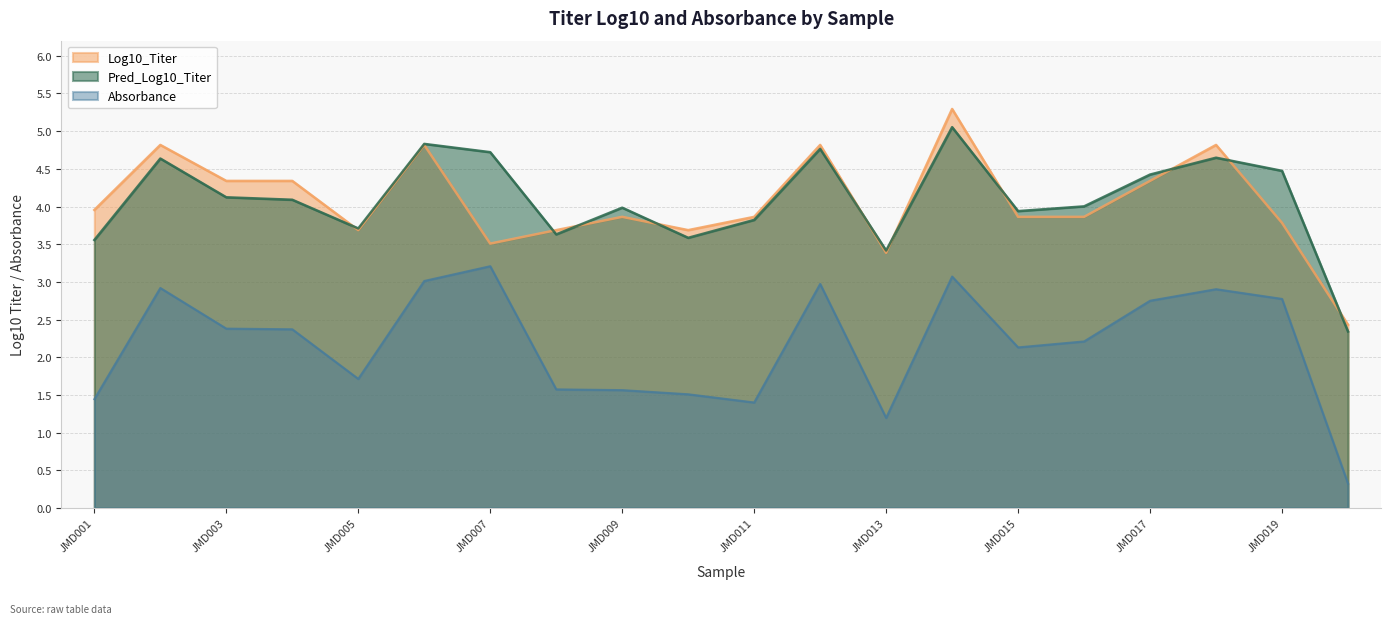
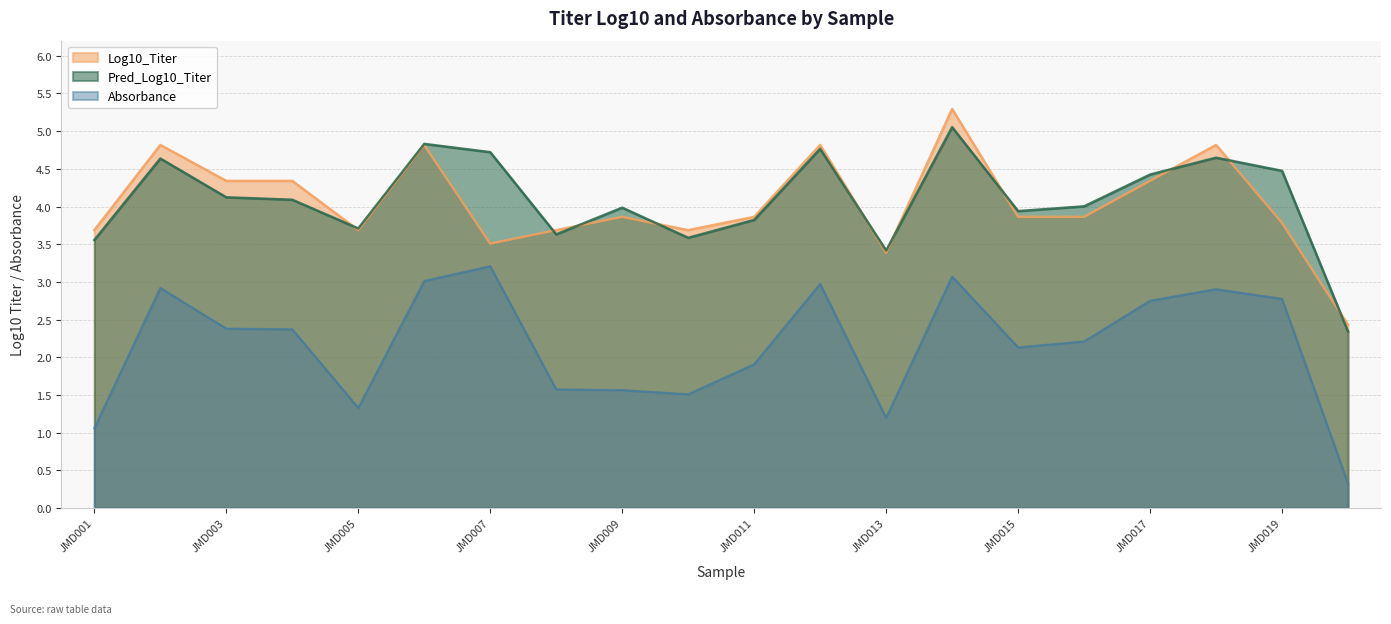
  {
    "Log10_Titer": {
-     "JMD001": 4.0,
+     "JMD001": 3.7,
      "JMD003": 4.3,
      "JMD007": 3.5,
      "JMD009": 3.9,
      "JMD011": 3.9,
      "JMD015": 3.9,
      "JMD017": 4.3,
      "JMD019": 3.8
    },
    "Pred_Log10_Titer": {
      "JMD001": 3.6,
      "JMD003": 4.1,
      "JMD007": 4.7,
      "JMD009": 4.0,
      "JMD011": 3.8,
      "JMD015": 3.9,
      "JMD017": 4.4,
      "JMD019": 4.5
    },
    "Absorbance": {
-     "JMD001": 1.4,
+     "JMD001": 1.1,
      "JMD003": 2.4,
-     "JMD005": 1.7,
+     "JMD005": 1.3,
      "JMD007": 3.2,
      "JMD009": 1.6,
-     "JMD011": 1.4,
+     "JMD011": 1.9,
      "JMD013": 1.2,
      "JMD015": 2.1,
      "JMD017": 2.8,
      "JMD019": 2.8
    }
  }
